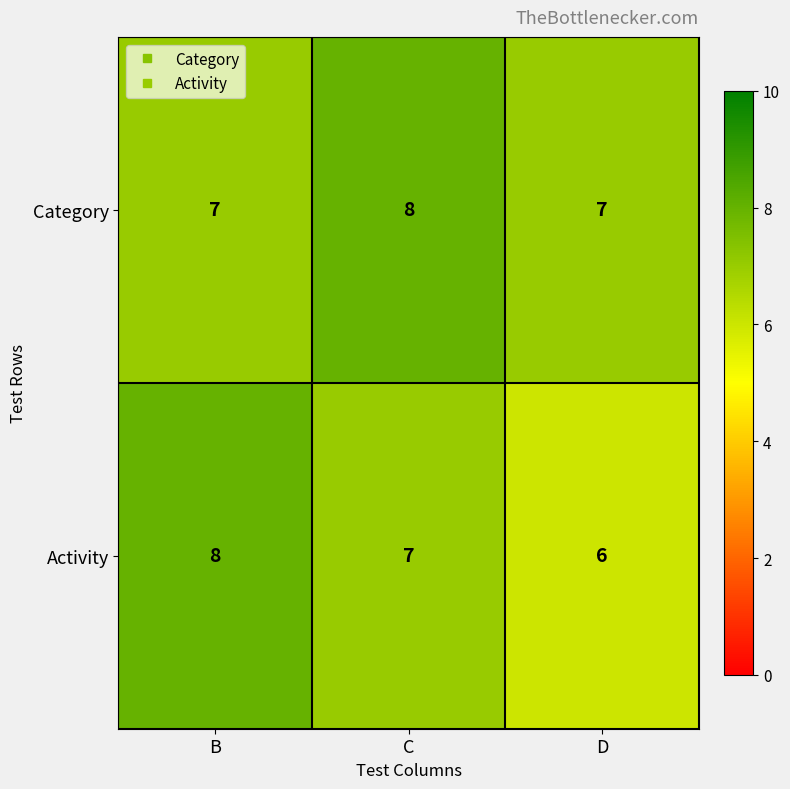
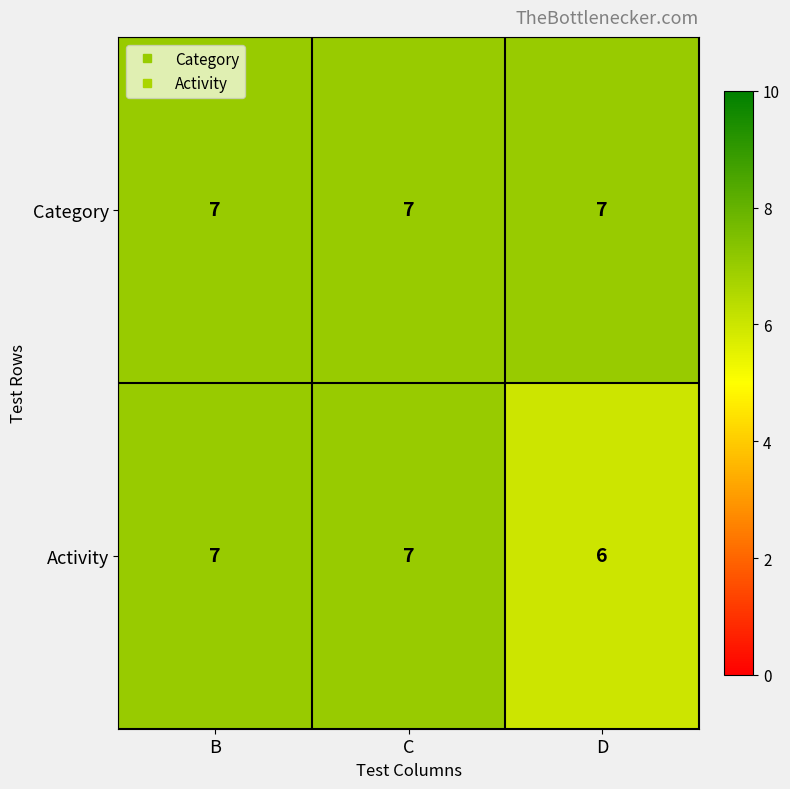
  {
    "Category": {
      "B": 7,
-     "C": 8,
+     "C": 7,
      "D": 7
    },
    "Activity": {
-     "B": 8,
+     "B": 7,
      "C": 7,
      "D": 6
    }
  }
